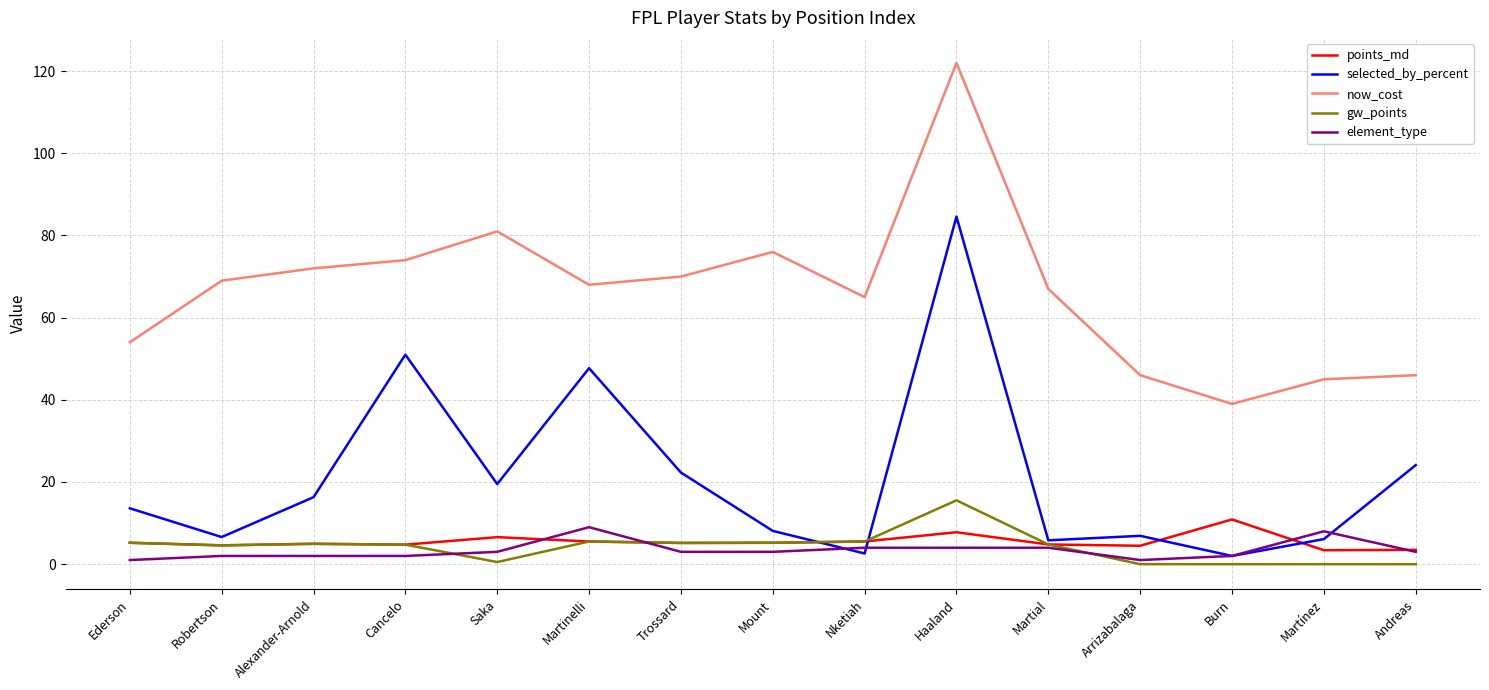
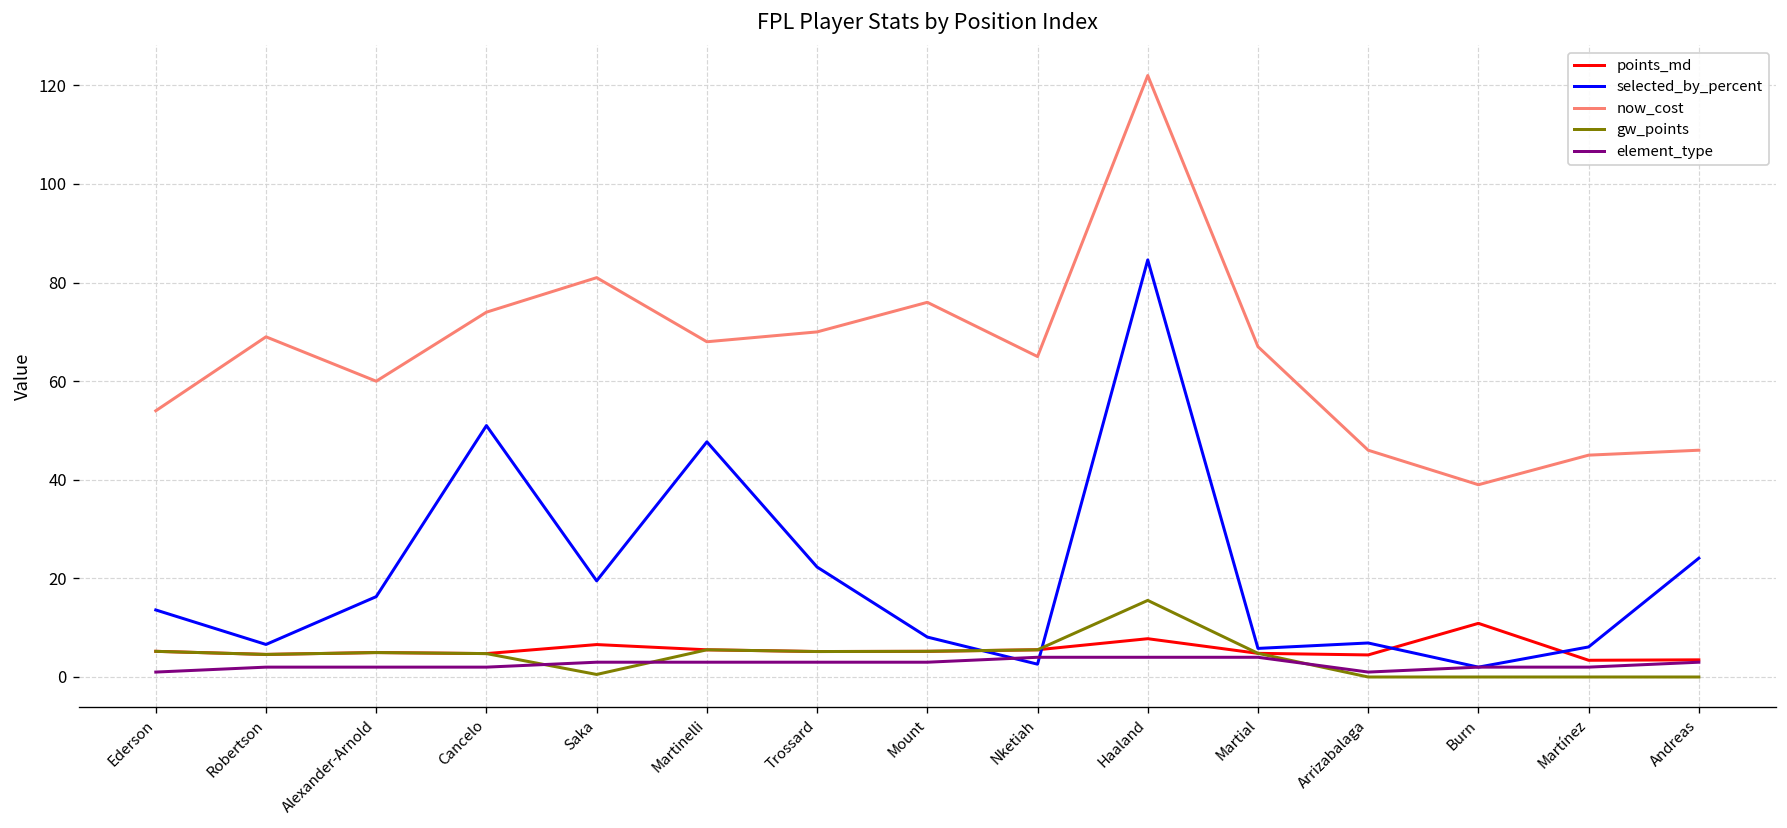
  {
    "points_md": {
      "Saka": 7,
      "Haaland": 8,
      "Arrizabalaga": 4,
      "Burn": 11,
      "Martínez": 3
    },
    "selected_by_percent": {
      "Ederson": 14,
      "Robertson": 7,
      "Alexander-Arnold": 16,
      "Cancelo": 51,
      "Saka": 20,
      "Martinelli": 48,
      "Trossard": 22,
      "Mount": 8,
      "Nketiah": 3,
      "Haaland": 85,
      "Martial": 6,
      "Arrizabalaga": 7,
      "Martínez": 6,
      "Andreas": 24
    },
    "now_cost": {
      "Ederson": 54,
      "Robertson": 69,
-     "Alexander-Arnold": 72,
+     "Alexander-Arnold": 60,
      "Cancelo": 74,
      "Saka": 81,
      "Martinelli": 68,
      "Trossard": 70,
      "Mount": 76,
      "Nketiah": 65,
      "Haaland": 122,
      "Martial": 67,
      "Arrizabalaga": 46,
      "Burn": 39,
      "Martínez": 45,
      "Andreas": 46
    },
    "gw_points": {
      "Saka": 1,
      "Haaland": 16,
      "Arrizabalaga": 0,
      "Burn": 0,
      "Martínez": 0,
      "Andreas": 0
    },
    "element_type": {
      "Ederson": 1,
      "Robertson": 2,
      "Alexander-Arnold": 2,
      "Cancelo": 2,
      "Saka": 3,
-     "Martinelli": 9,
+     "Martinelli": 3,
      "Trossard": 3,
      "Mount": 3,
      "Nketiah": 4,
      "Haaland": 4,
      "Martial": 4,
      "Arrizabalaga": 1,
-     "Martínez": 8
+     "Martínez": 2
    }
  }
